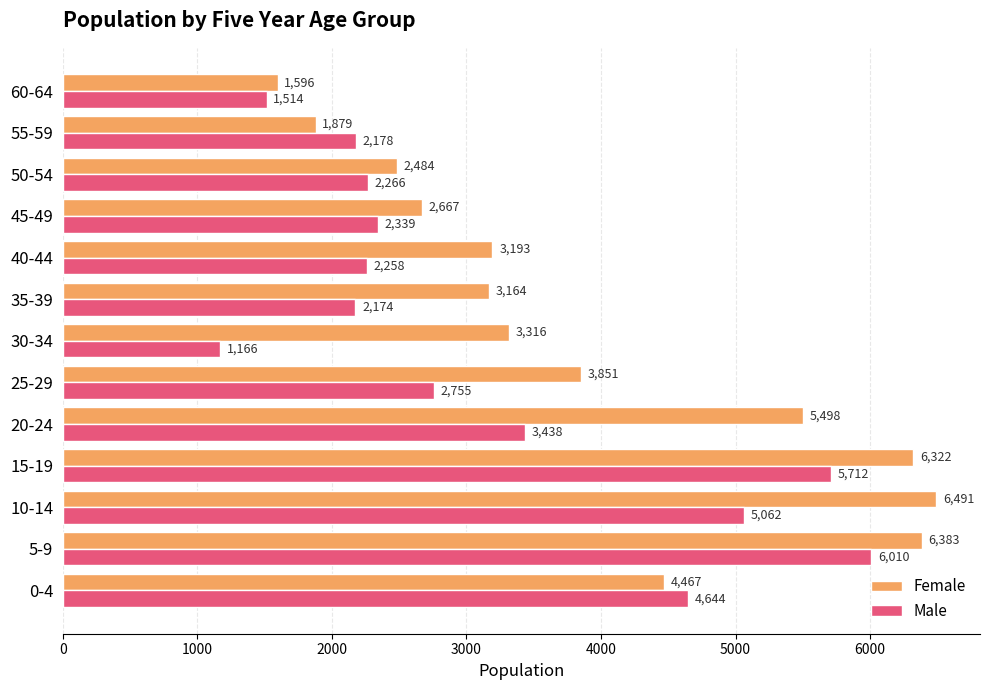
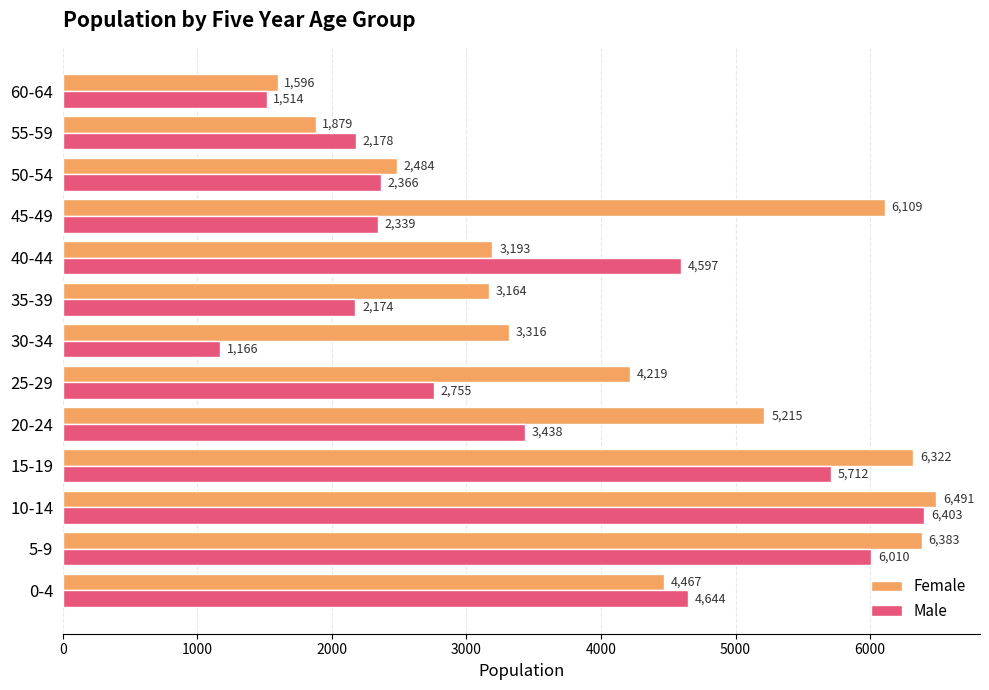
  {
    "Female": {
      "60-64": "1,596",
      "55-59": "1,879",
      "50-54": "2,484",
-     "45-49": "2,667",
+     "45-49": "6,109",
      "40-44": "3,193",
      "35-39": "3,164",
      "30-34": "3,316",
-     "25-29": "3,851",
-     "20-24": "5,498",
+     "25-29": "4,219",
+     "20-24": "5,215",
      "15-19": "6,322",
      "10-14": "6,491",
      "5-9": "6,383",
      "0-4": "4,467"
    },
    "Male": {
      "60-64": "1,514",
      "55-59": "2,178",
-     "50-54": "2,266",
+     "50-54": "2,366",
      "45-49": "2,339",
-     "40-44": "2,258",
+     "40-44": "4,597",
      "35-39": "2,174",
      "30-34": "1,166",
      "25-29": "2,755",
      "20-24": "3,438",
      "15-19": "5,712",
-     "10-14": "5,062",
+     "10-14": "6,403",
      "5-9": "6,010",
      "0-4": "4,644"
    }
  }
